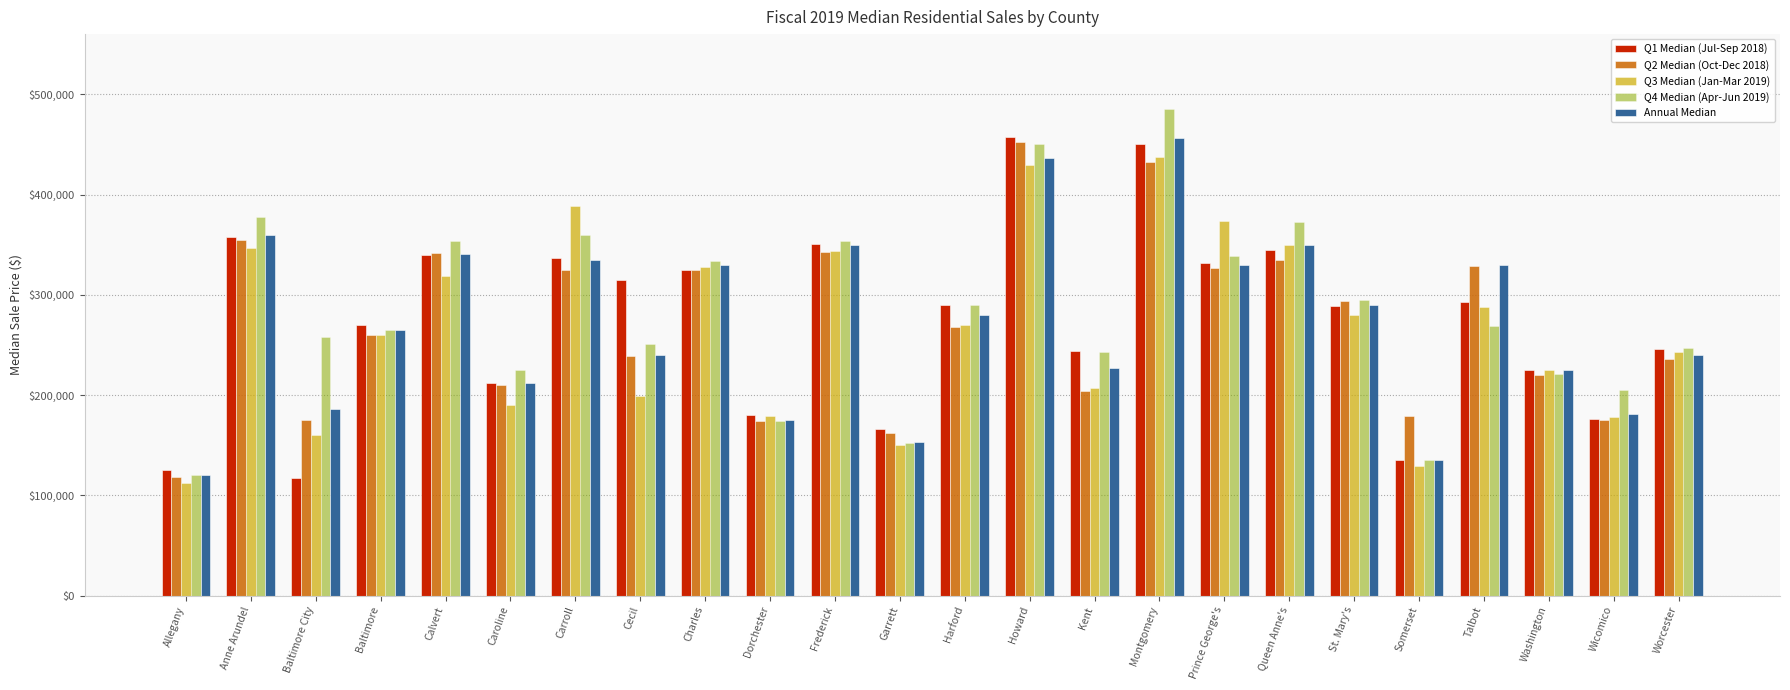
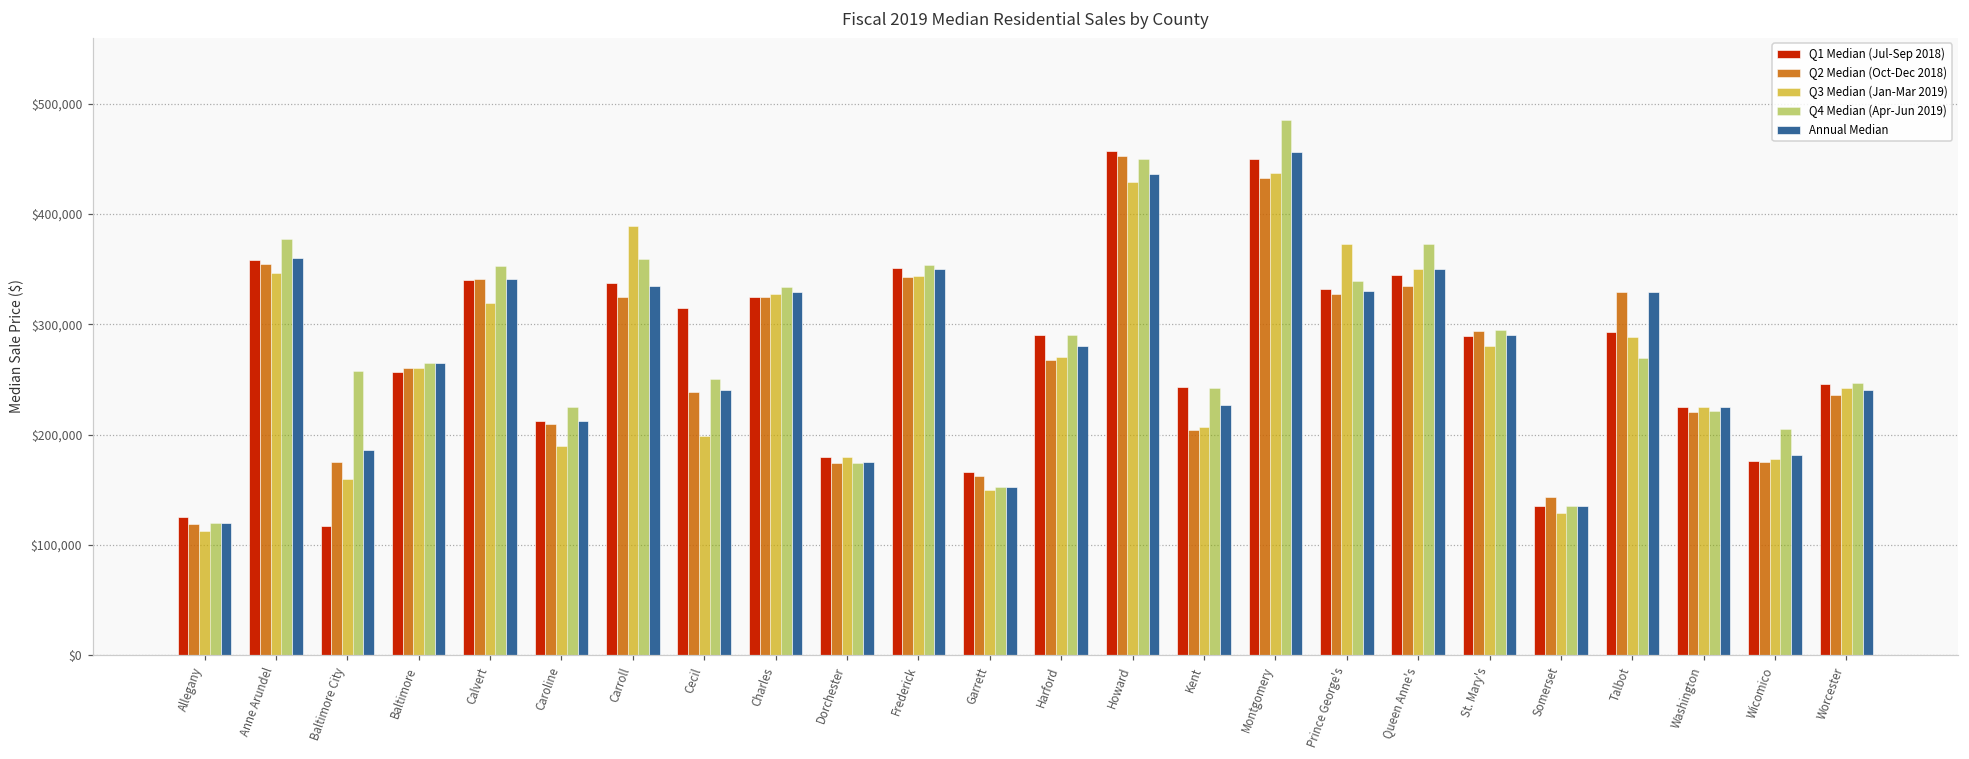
  {
    "Q1 Median (Jul-Sep 2018)": {
      "Allegany": "$125,000",
      "Anne Arundel": "$358,000",
      "Baltimore City": "$117,000",
-     "Baltimore": "$270,000",
+     "Baltimore": "$256,000",
      "Calvert": "$340,000",
      "Caroline": "$212,000",
      "Carroll": "$337,000",
      "Cecil": "$315,000",
      "Charles": "$325,000",
      "Dorchester": "$180,000",
      "Frederick": "$351,000",
      "Garrett": "$166,000",
      "Harford": "$290,000",
      "Howard": "$457,000",
      "Kent": "$244,000",
      "Montgomery": "$450,000",
      "Prince George's": "$332,000",
      "Queen Anne's": "$345,000",
      "St. Mary's": "$289,000",
      "Somerset": "$135,000",
      "Talbot": "$293,000",
      "Washington": "$225,000",
      "Wicomico": "$176,000",
      "Worcester": "$246,000"
    },
    "Q2 Median (Oct-Dec 2018)": {
      "Allegany": "$119,000",
      "Anne Arundel": "$355,000",
      "Baltimore City": "$175,000",
      "Baltimore": "$260,000",
      "Calvert": "$341,000",
      "Caroline": "$210,000",
      "Carroll": "$325,000",
      "Cecil": "$239,000",
      "Charles": "$325,000",
      "Dorchester": "$174,000",
      "Frederick": "$343,000",
      "Garrett": "$163,000",
      "Harford": "$268,000",
      "Howard": "$453,000",
      "Kent": "$204,000",
      "Montgomery": "$432,000",
      "Prince George's": "$327,000",
      "Queen Anne's": "$335,000",
      "St. Mary's": "$294,000",
-     "Somerset": "$179,000",
+     "Somerset": "$143,000",
      "Talbot": "$329,000",
      "Washington": "$220,000",
      "Wicomico": "$175,000",
      "Worcester": "$236,000"
    },
    "Q3 Median (Jan-Mar 2019)": {
      "Allegany": "$113,000",
      "Anne Arundel": "$347,000",
      "Baltimore City": "$160,000",
      "Baltimore": "$260,000",
      "Calvert": "$319,000",
      "Caroline": "$190,000",
      "Carroll": "$389,000",
      "Cecil": "$199,000",
      "Charles": "$328,000",
      "Dorchester": "$179,000",
      "Frederick": "$343,000",
      "Garrett": "$150,000",
      "Harford": "$270,000",
      "Howard": "$429,000",
      "Kent": "$207,000",
      "Montgomery": "$437,000",
      "Prince George's": "$373,000",
      "Queen Anne's": "$350,000",
      "St. Mary's": "$280,000",
      "Somerset": "$129,000",
      "Talbot": "$288,000",
      "Washington": "$225,000",
      "Wicomico": "$178,000",
      "Worcester": "$243,000"
    },
    "Q4 Median (Apr-Jun 2019)": {
      "Allegany": "$120,000",
      "Anne Arundel": "$378,000",
      "Baltimore City": "$258,000",
      "Baltimore": "$265,000",
      "Calvert": "$353,000",
      "Caroline": "$225,000",
      "Carroll": "$360,000",
      "Cecil": "$251,000",
      "Charles": "$334,000",
      "Dorchester": "$174,000",
      "Frederick": "$354,000",
      "Garrett": "$152,000",
      "Harford": "$290,000",
      "Howard": "$450,000",
      "Kent": "$243,000",
      "Montgomery": "$485,000",
      "Prince George's": "$339,000",
      "Queen Anne's": "$373,000",
      "St. Mary's": "$295,000",
      "Somerset": "$135,000",
      "Talbot": "$269,000",
      "Washington": "$221,000",
      "Wicomico": "$205,000",
      "Worcester": "$247,000"
    },
    "Annual Median": {
      "Allegany": "$120,000",
      "Anne Arundel": "$360,000",
      "Baltimore City": "$186,000",
      "Baltimore": "$265,000",
      "Calvert": "$341,000",
      "Caroline": "$213,000",
      "Carroll": "$335,000",
      "Cecil": "$240,000",
      "Charles": "$330,000",
      "Dorchester": "$175,000",
      "Frederick": "$350,000",
      "Garrett": "$153,000",
      "Harford": "$280,000",
      "Howard": "$436,000",
      "Kent": "$227,000",
      "Montgomery": "$457,000",
      "Prince George's": "$330,000",
      "Queen Anne's": "$350,000",
      "St. Mary's": "$290,000",
      "Somerset": "$135,000",
      "Talbot": "$330,000",
      "Washington": "$225,000",
      "Wicomico": "$181,000",
      "Worcester": "$240,000"
    }
  }
